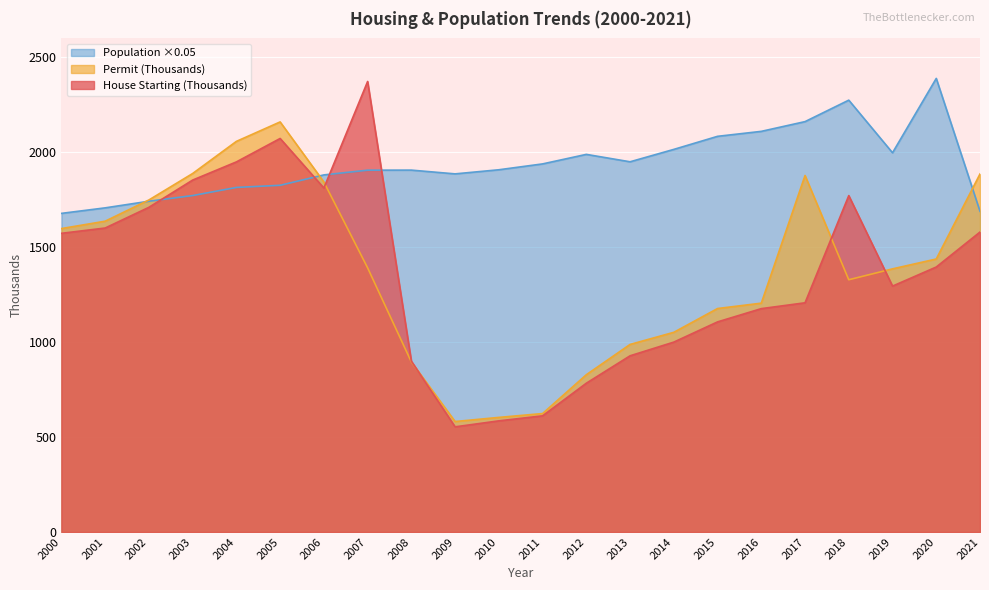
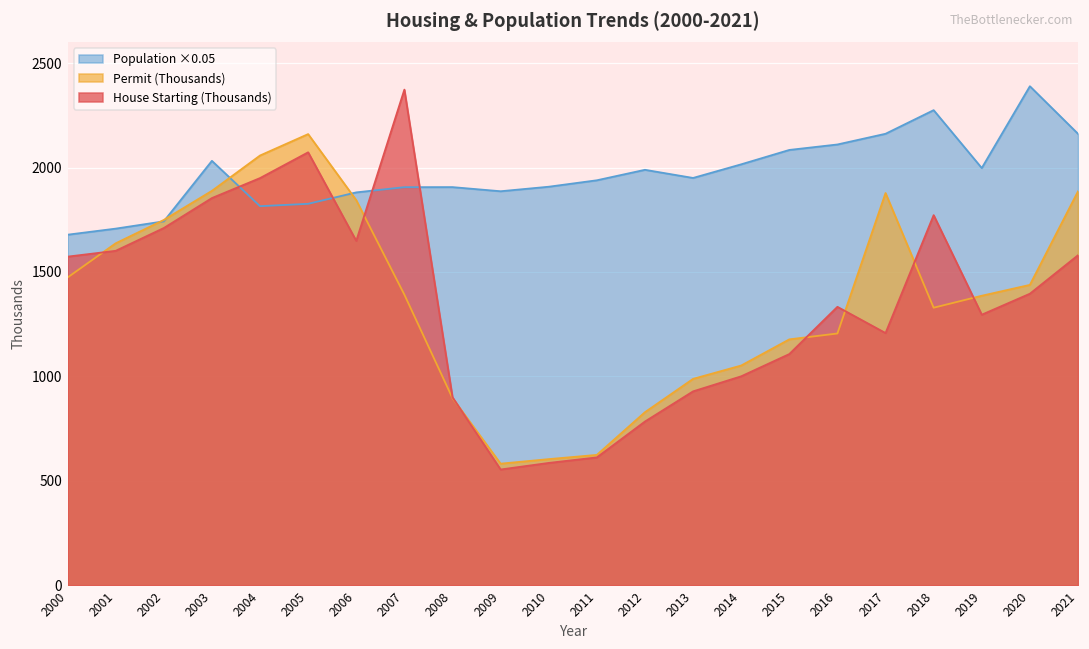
  {
    "Population ×0.05": {
      "2000": 1680,
      "2001": 1710,
-     "2003": 1770,
+     "2003": 2030,
      "2004": 1820,
      "2005": 1830,
      "2006": 1880,
      "2007": 1910,
      "2008": 1910,
      "2009": 1890,
      "2010": 1910,
      "2011": 1940,
      "2012": 1990,
      "2013": 1950,
      "2014": 2020,
      "2015": 2080,
      "2016": 2110,
      "2017": 2160,
      "2018": 2270,
      "2019": 2000,
      "2020": 2390,
-     "2021": 1690
+     "2021": 2160
    },
    "Permit (Thousands)": {
-     "2000": 1600,
+     "2000": 1470,
      "2001": 1640,
      "2003": 1890,
      "2004": 2060,
      "2005": 2160,
      "2006": 1840,
      "2007": 1390,
      "2009": 580,
      "2010": 600,
      "2012": 830,
      "2013": 990,
      "2014": 1050,
      "2015": 1180,
      "2016": 1210,
      "2017": 1880,
      "2018": 1330,
      "2019": 1390,
      "2020": 1440,
      "2021": 1890
    },
    "House Starting (Thousands)": {
      "2000": 1570,
      "2001": 1600,
      "2002": 1710,
      "2003": 1850,
      "2004": 1950,
      "2005": 2070,
-     "2006": 1810,
+     "2006": 1650,
      "2007": 2370,
      "2009": 550,
      "2010": 590,
      "2012": 780,
      "2013": 930,
      "2014": 1000,
      "2015": 1110,
-     "2016": 1180,
+     "2016": 1330,
      "2017": 1210,
      "2018": 1770,
      "2019": 1300,
      "2020": 1400,
      "2021": 1580
    }
  }
